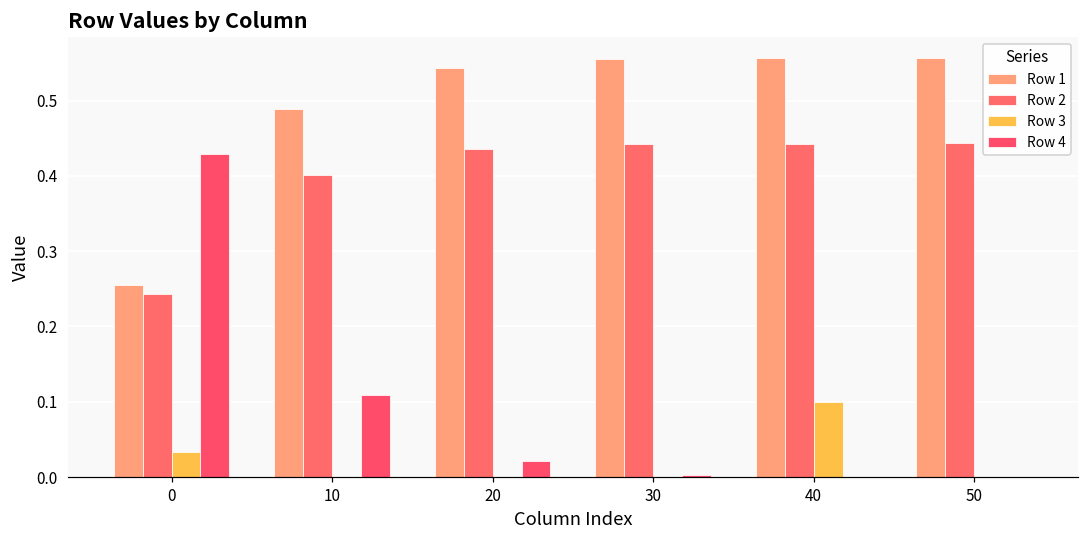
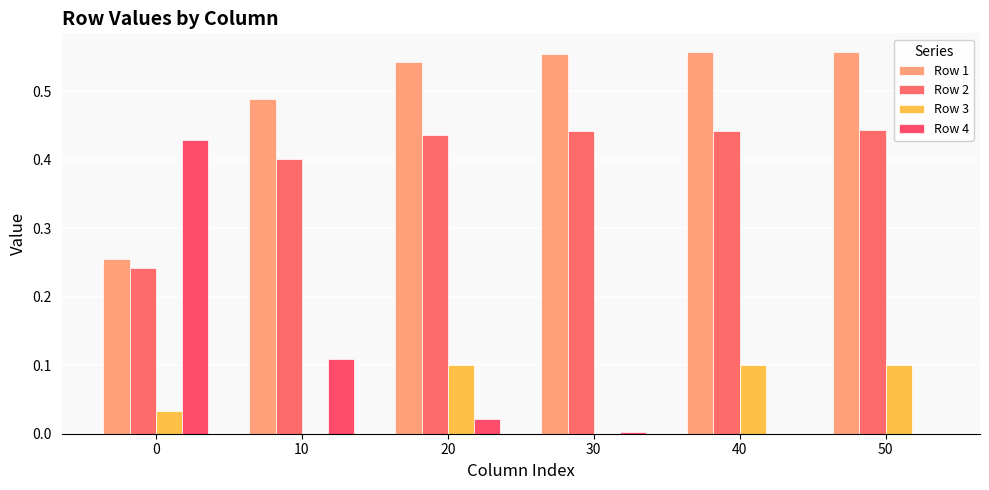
  {
    "Row 3": {
      "0": 0.03,
-     "20": 0.0,
+     "20": 0.1,
      "30": 0.0,
      "40": 0.1,
-     "50": 0.0
+     "50": 0.1
    }
  }
